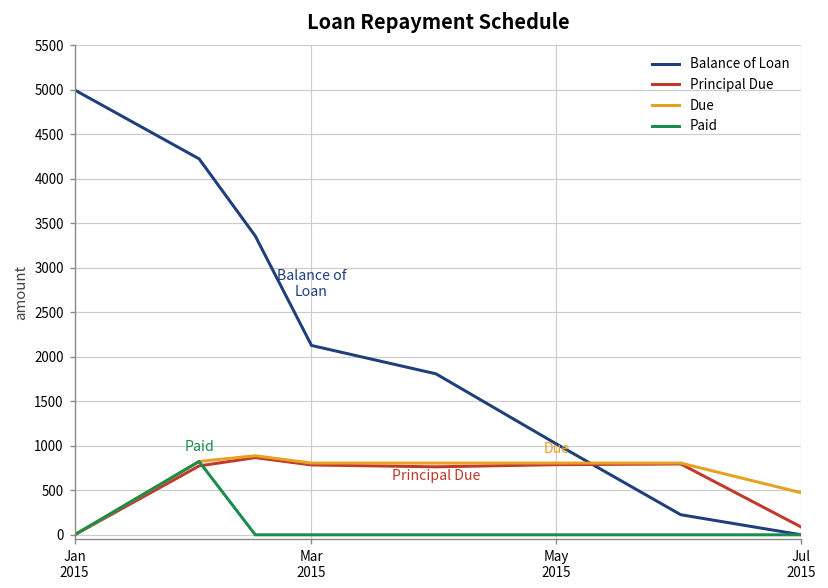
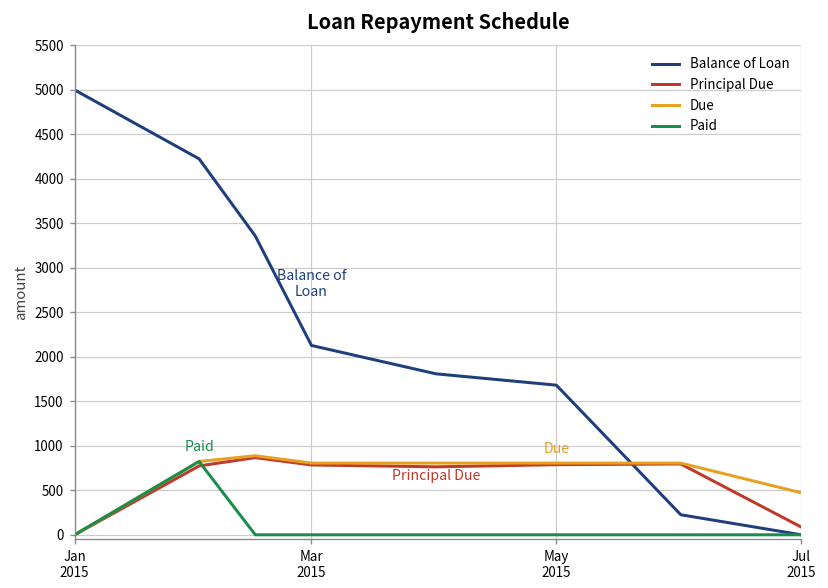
  {
    "Balance of Loan": {
      "Jan 2015": 5000,
      "Mar 2015": 2100,
-     "May 2015": 1000
+     "May 2015": 1700
    },
    "Principal Due": {
      "Jul 2015": 100
    },
    "Due": {
      "Jul 2015": 500
    },
    "Paid": {
      "Mar 2015": 0,
      "May 2015": 0
    }
  }
